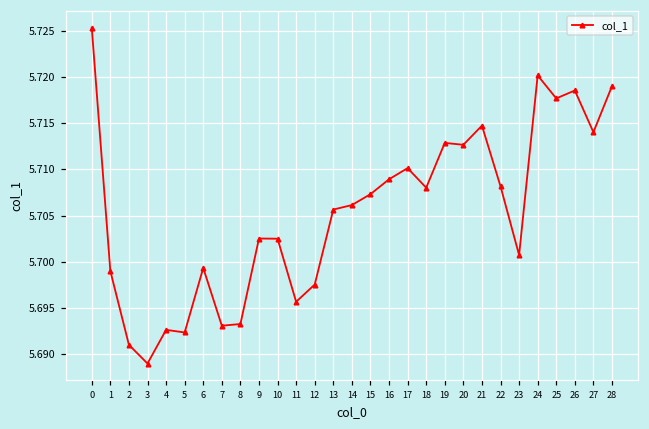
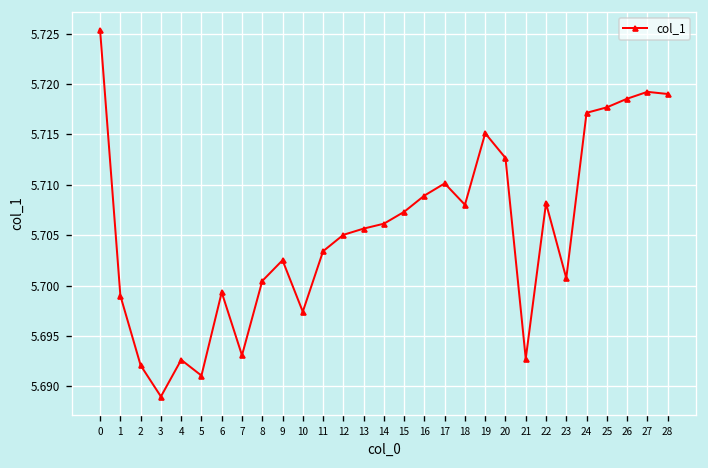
  {
    "0": 5.725,
    "1": 5.699,
-   "2": 5.691,
+   "2": 5.692,
    "3": 5.689,
    "4": 5.693,
-   "5": 5.692,
+   "5": 5.691,
    "6": 5.699,
    "7": 5.693,
-   "8": 5.693,
+   "8": 5.700,
    "9": 5.703,
-   "10": 5.702,
-   "11": 5.696,
-   "12": 5.698,
+   "10": 5.697,
+   "11": 5.703,
+   "12": 5.705,
    "13": 5.706,
    "14": 5.706,
    "15": 5.707,
    "16": 5.709,
    "17": 5.710,
    "18": 5.708,
-   "19": 5.713,
+   "19": 5.715,
    "20": 5.713,
-   "21": 5.715,
+   "21": 5.693,
    "22": 5.708,
    "23": 5.701,
-   "24": 5.720,
+   "24": 5.717,
    "25": 5.718,
    "26": 5.719,
-   "27": 5.714,
+   "27": 5.719,
    "28": 5.719
  }
